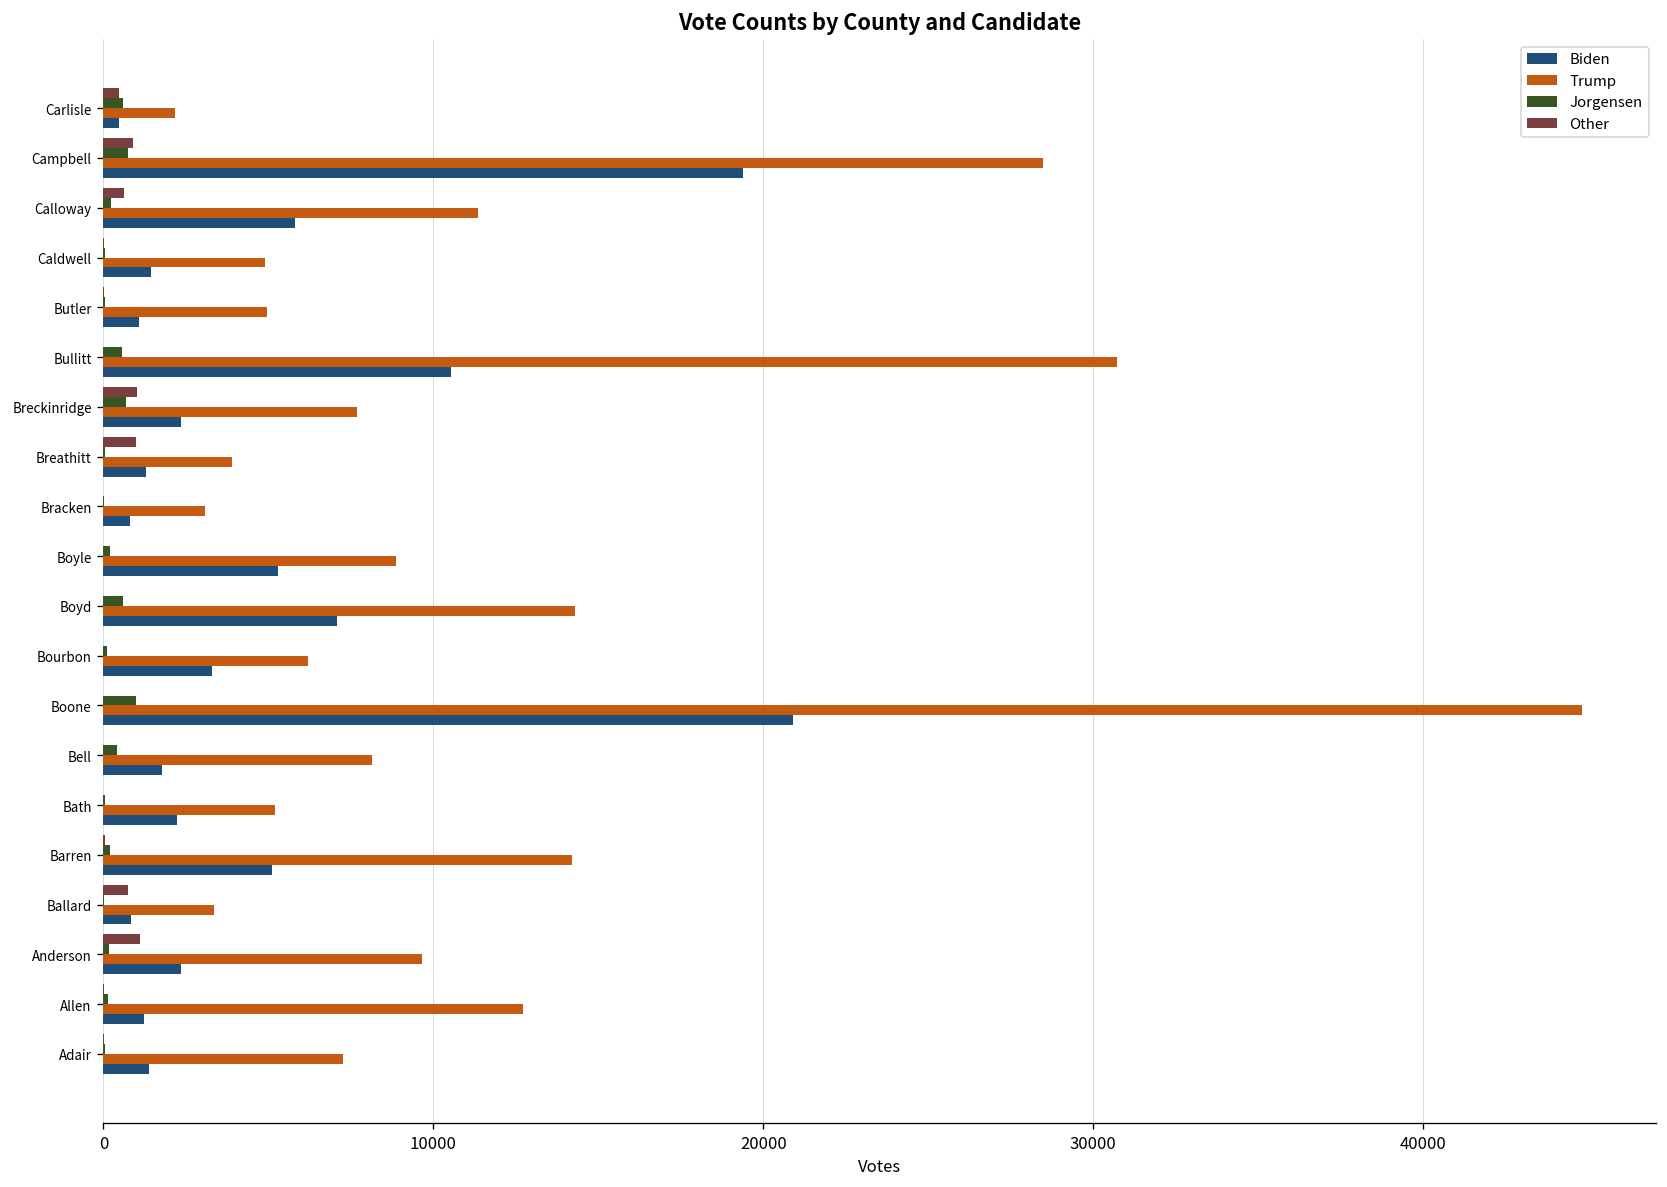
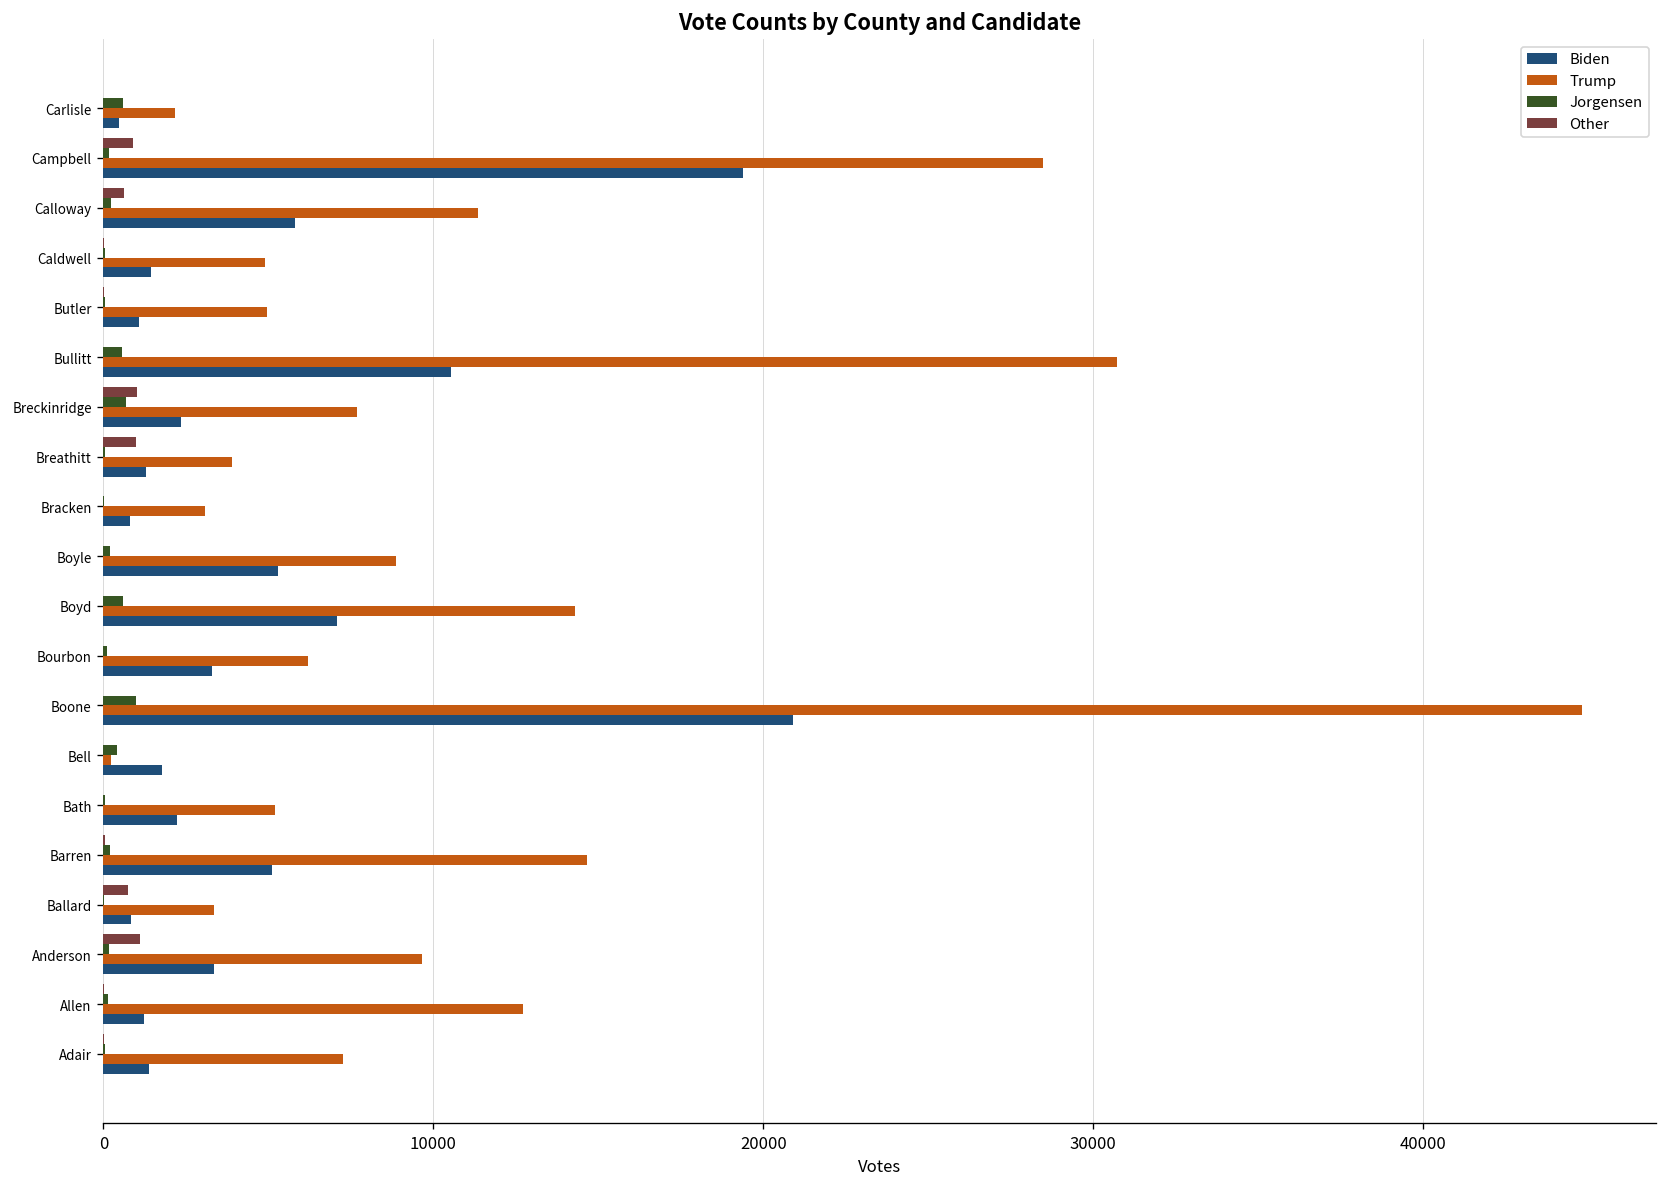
  {
    "Biden": {
      "Carlisle": 500,
      "Campbell": 19400,
      "Calloway": 5800,
      "Caldwell": 1400,
      "Butler": 1100,
      "Bullitt": 10600,
      "Breckinridge": 2400,
      "Breathitt": 1300,
      "Bracken": 800,
      "Boyle": 5300,
      "Boyd": 7100,
      "Bourbon": 3300,
      "Boone": 20900,
      "Bell": 1800,
      "Bath": 2200,
      "Barren": 5100,
      "Ballard": 800,
-     "Anderson": 2400,
+     "Anderson": 3300,
      "Allen": 1200,
      "Adair": 1400
    },
    "Trump": {
      "Carlisle": 2200,
      "Campbell": 28500,
      "Calloway": 11400,
      "Caldwell": 4900,
      "Butler": 5000,
      "Bullitt": 30700,
      "Breckinridge": 7700,
      "Breathitt": 3900,
      "Bracken": 3100,
      "Boyle": 8900,
      "Boyd": 14300,
      "Bourbon": 6200,
      "Boone": 44800,
-     "Bell": 8100,
+     "Bell": 200,
      "Bath": 5200,
-     "Barren": 14200,
+     "Barren": 14600,
      "Ballard": 3400,
      "Anderson": 9700,
      "Allen": 12700,
      "Adair": 7300
    },
    "Jorgensen": {
      "Carlisle": 600,
-     "Campbell": 800,
+     "Campbell": 200,
      "Calloway": 200,
      "Bullitt": 600,
      "Breckinridge": 700,
      "Boyle": 200,
      "Boyd": 600,
      "Bourbon": 100,
      "Boone": 1000,
      "Bell": 400,
      "Barren": 200,
      "Anderson": 200,
      "Allen": 200
    },
    "Other": {
-     "Carlisle": 500,
+     "Carlisle": 0,
      "Campbell": 900,
      "Calloway": 600,
      "Bullitt": 0,
      "Breckinridge": 1000,
      "Breathitt": 1000,
      "Boyle": 0,
      "Boyd": 0,
      "Bourbon": 0,
      "Boone": 0,
      "Bell": 0,
      "Bath": 0,
      "Ballard": 800,
      "Anderson": 1100
    }
  }
